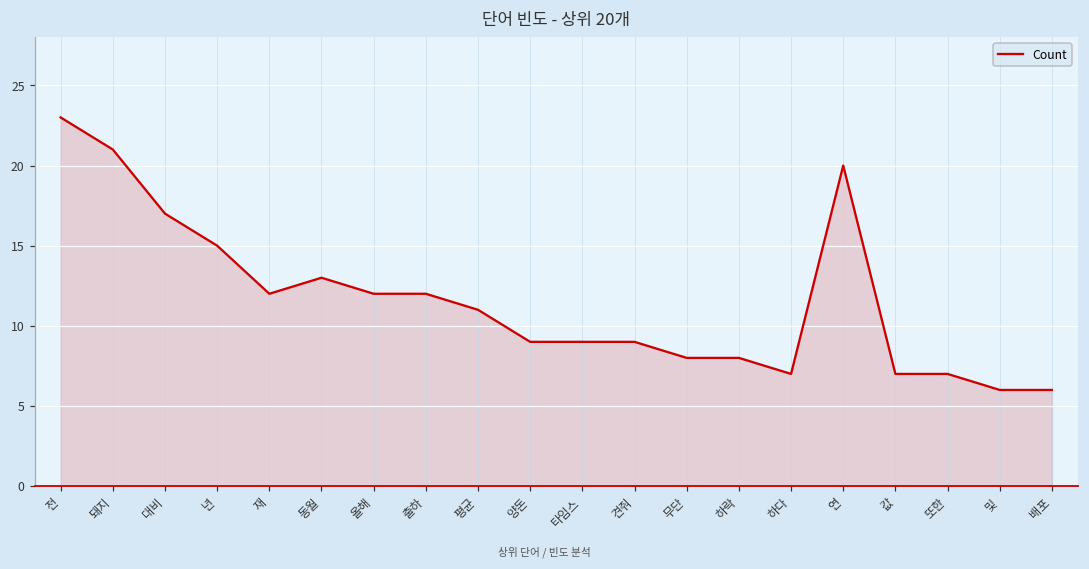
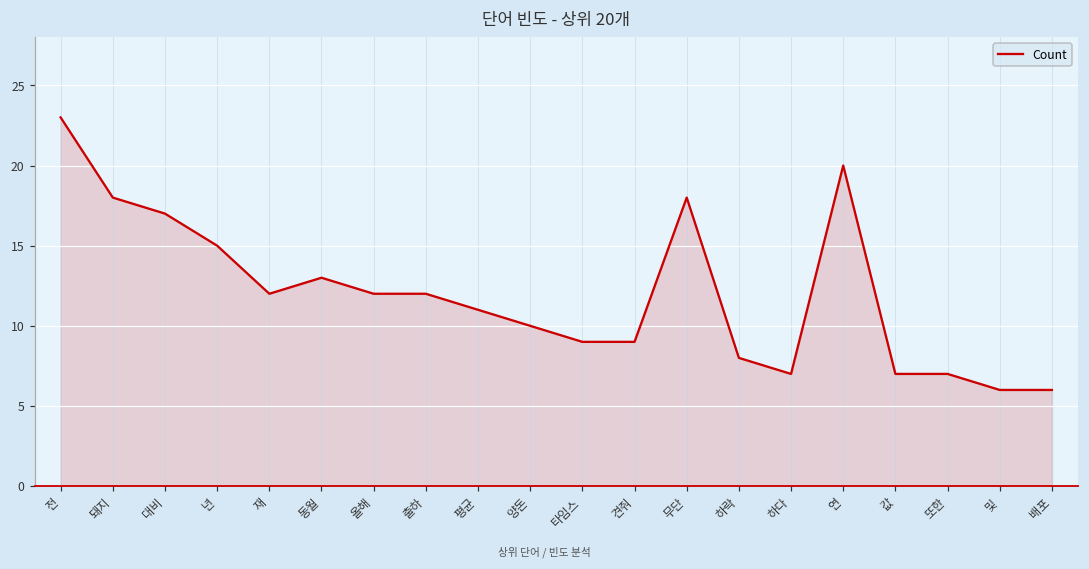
  {
    "전": 23,
-   "돼지": 21,
+   "돼지": 18,
    "대비": 17,
    "년": 15,
    "재": 12,
    "동월": 13,
    "올해": 12,
    "출하": 12,
    "평균": 11,
-   "양돈": 9,
+   "양돈": 10,
    "타임스": 9,
    "견줘": 9,
-   "무단": 8,
+   "무단": 18,
    "하락": 8,
    "하다": 7,
    "연": 20,
    "값": 7,
    "또한": 7,
    "및": 6,
    "배포": 6
  }
